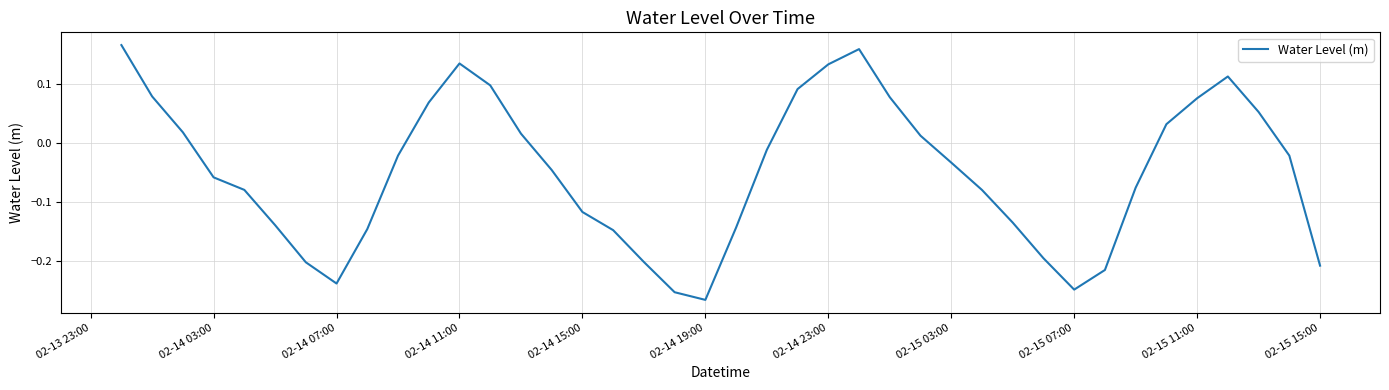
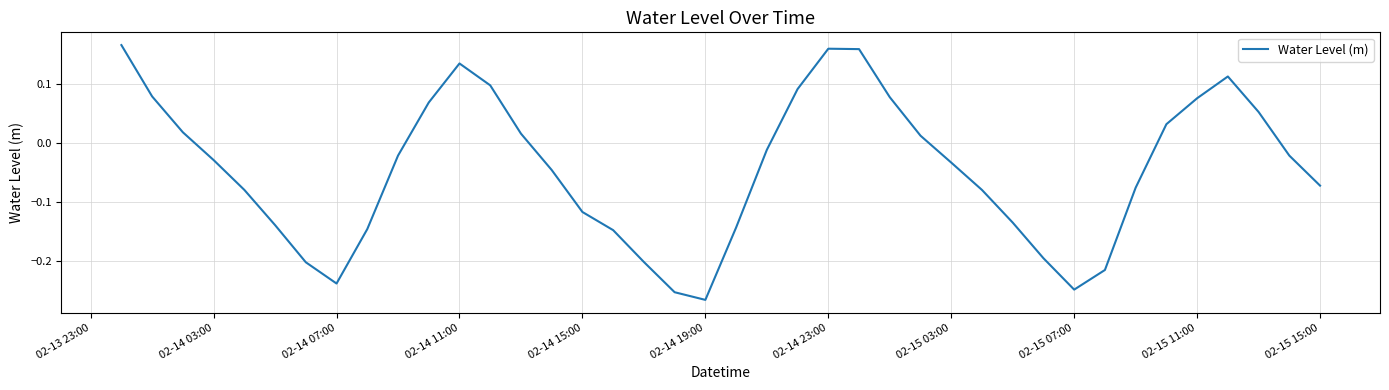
  {
-   "02-14 03:00": -0.06,
+   "02-14 03:00": -0.03,
    "02-14 07:00": -0.24,
    "02-14 11:00": 0.14,
    "02-14 15:00": -0.12,
    "02-14 19:00": -0.27,
-   "02-14 23:00": 0.13,
+   "02-14 23:00": 0.16,
    "02-15 03:00": -0.03,
    "02-15 07:00": -0.25,
    "02-15 11:00": 0.08,
-   "02-15 15:00": -0.21
+   "02-15 15:00": -0.07
  }
